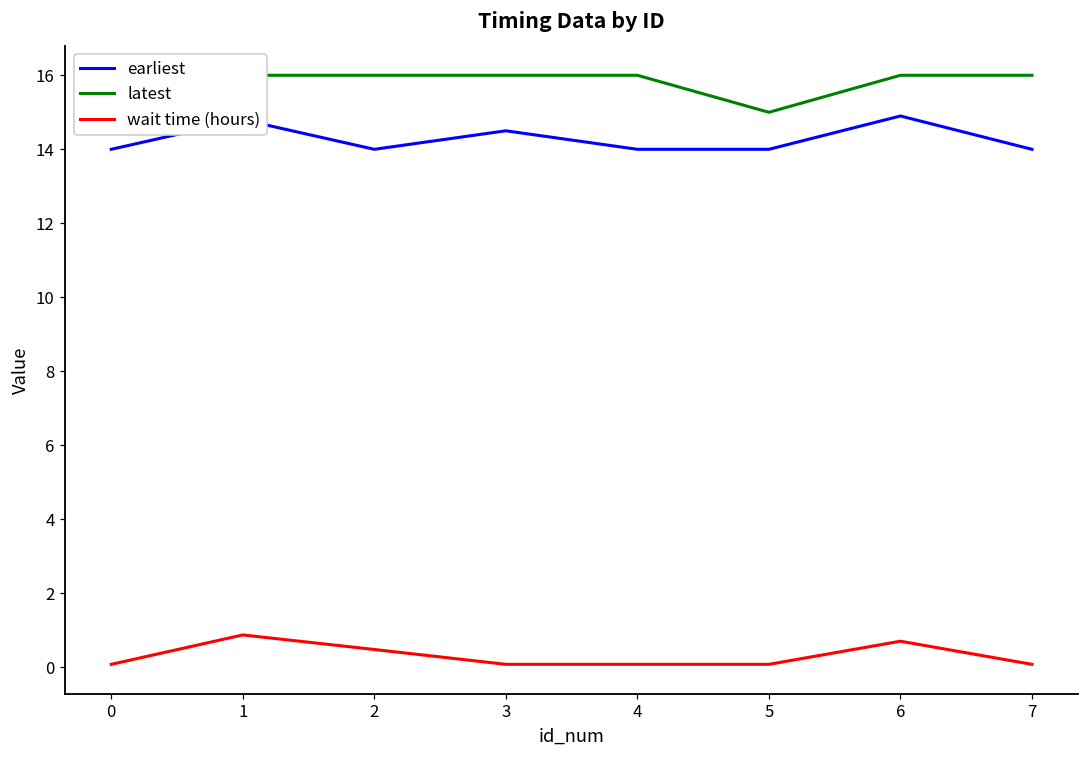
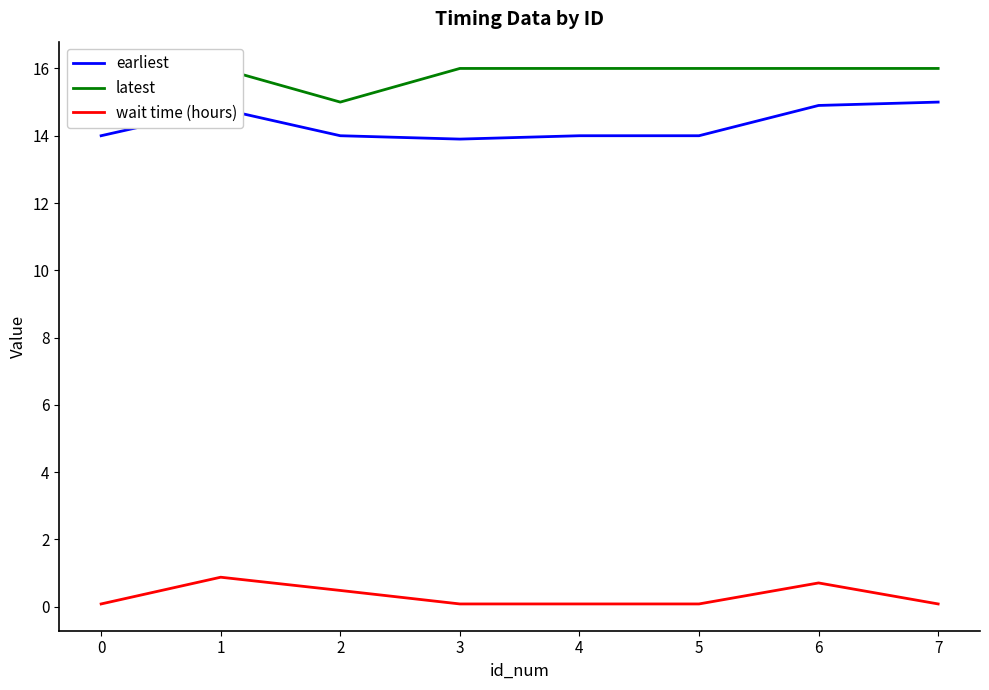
  {
    "earliest": {
      "0": 14.0,
      "2": 14.0,
-     "3": 14.5,
+     "3": 13.9,
      "4": 14.0,
      "5": 14.0,
      "6": 14.9,
-     "7": 14
+     "7": 15
    },
    "latest": {
-     "2": 16,
+     "2": 15,
      "3": 16,
      "4": 16,
-     "5": 15,
+     "5": 16,
      "6": 16,
      "7": 16
    },
    "wait time (hours)": {
      "0": 0.1,
      "1": 0.9,
      "2": 0.5,
      "3": 0.1,
      "4": 0.1,
      "5": 0.1,
      "6": 0.7,
      "7": 0.1
    }
  }
